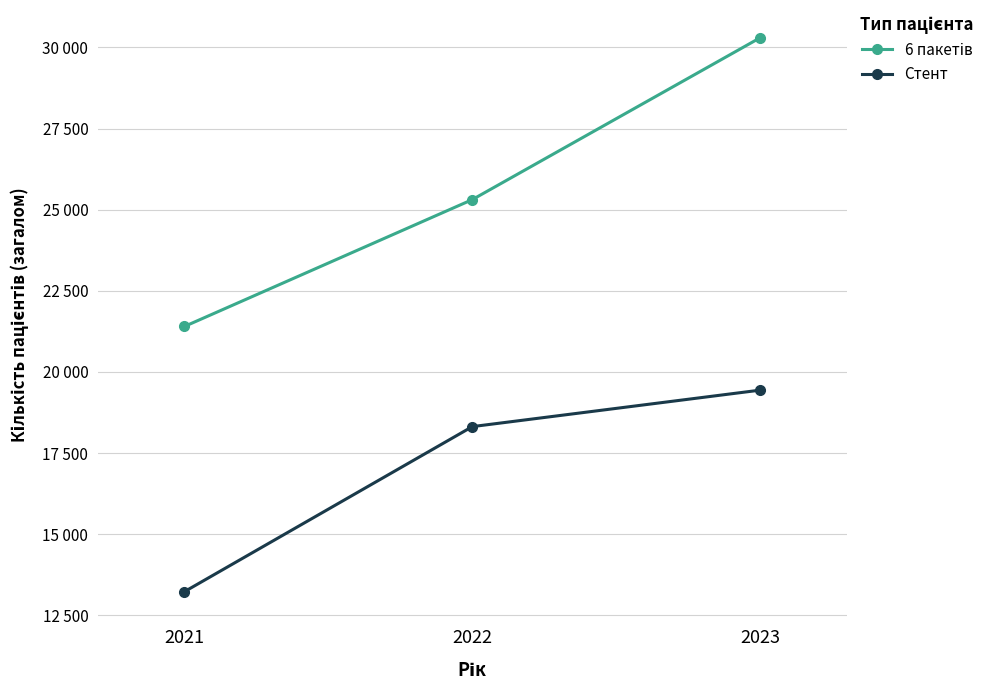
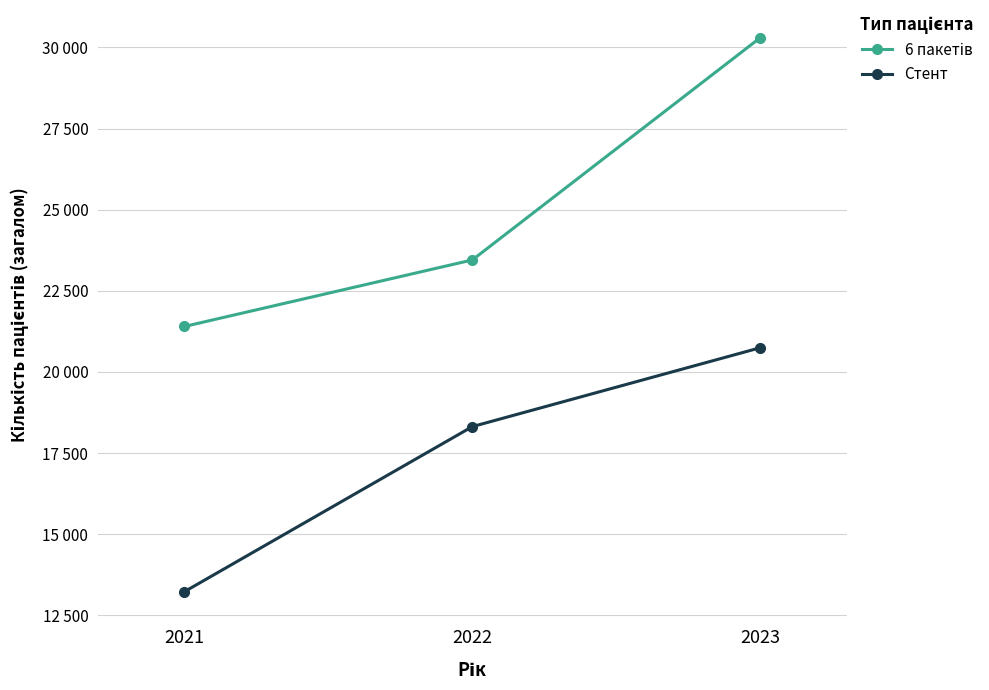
  {
    "6 пакетів": {
      "2021": 21400,
-     "2022": 25300,
+     "2022": 23500,
      "2023": 30300
    },
    "Стент": {
      "2021": 13200,
      "2022": 18300,
-     "2023": 19400
+     "2023": 20700
    }
  }
